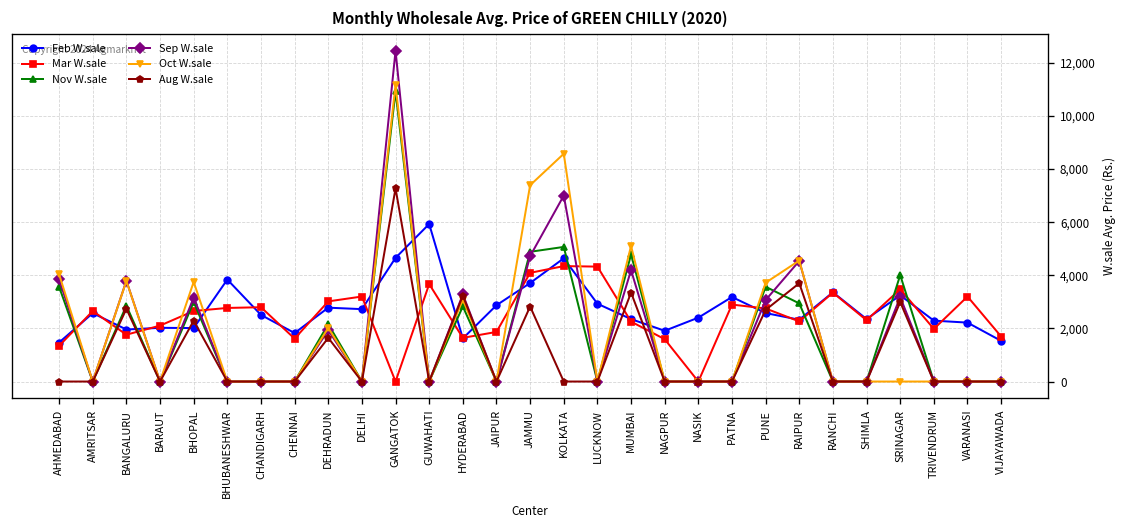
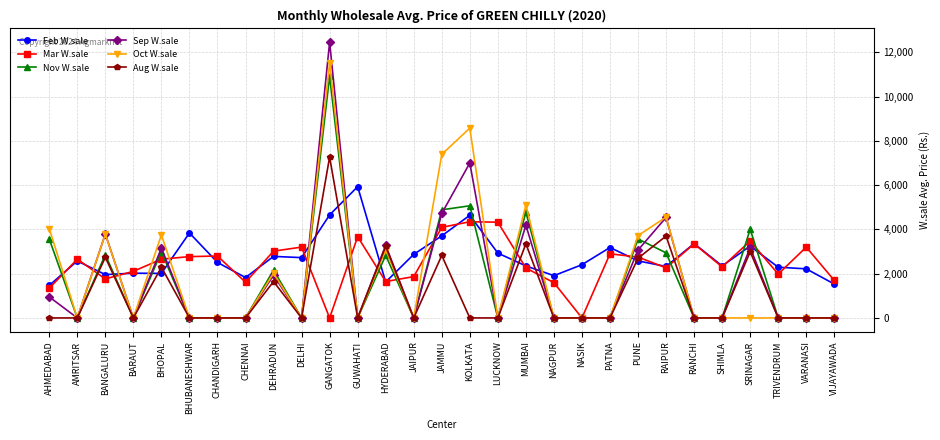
  {
    "Feb W.sale": {
      "AHMEDABAD": "1,500",
      "BANGALURU": "2,000",
      "BHOPAL": "2,000",
      "BHUBANESHWAR": "3,800",
      "CHANDIGARH": "2,500",
      "CHENNAI": "1,800",
      "DEHRADUN": "2,800",
      "DELHI": "2,700",
      "GANGATOK": "4,700",
      "GUWAHATI": "5,900",
      "JAIPUR": "2,900",
      "JAMMU": "3,700",
      "KOLKATA": "4,600",
      "LUCKNOW": "2,900",
      "NAGPUR": "1,900",
      "NASIK": "2,400",
      "PATNA": "3,200",
      "PUNE": "2,600",
      "TRIVENDRUM": "2,300",
      "VARANASI": "2,200",
      "VIJAYAWADA": "1,500"
    },
    "Mar W.sale": {
      "AHMEDABAD": "1,300",
      "BANGALURU": "1,800",
      "BHOPAL": "2,700",
      "BHUBANESHWAR": "2,800",
      "CHANDIGARH": "2,800",
      "CHENNAI": "1,600",
      "DEHRADUN": "3,000",
      "DELHI": "3,200",
      "GANGATOK": "0",
      "GUWAHATI": "3,700",
      "JAIPUR": "1,900",
      "JAMMU": "4,100",
      "KOLKATA": "4,300",
      "LUCKNOW": "4,300",
      "NAGPUR": "1,600",
      "PATNA": "2,900",
      "SRINAGAR": "3,500",
      "TRIVENDRUM": "2,000",
      "VARANASI": "3,200",
      "VIJAYAWADA": "1,700"
    },
    "Nov W.sale": {
      "AHMEDABAD": "3,600",
      "BANGALURU": "2,900",
      "BHOPAL": "3,000",
      "DEHRADUN": "2,200",
      "GANGATOK": "10,900",
      "HYDERABAD": "2,800",
      "JAMMU": "4,900",
      "KOLKATA": "5,100",
      "MUMBAI": "4,800",
      "PUNE": "3,600",
      "RAIPUR": "2,900",
      "SRINAGAR": "4,000"
    },
    "Sep W.sale": {
-     "AHMEDABAD": "3,800",
+     "AHMEDABAD": "1,000",
      "BHOPAL": "3,200",
      "GANGATOK": "12,500",
      "JAMMU": "4,700",
      "KOLKATA": "7,000",
      "MUMBAI": "4,200",
      "PUNE": "3,100"
    },
    "Oct W.sale": {
      "AHMEDABAD": "4,000",
      "BHOPAL": "3,800",
-     "GANGATOK": "11,200",
+     "GANGATOK": "11,500",
      "HYDERABAD": "3,100",
      "JAMMU": "7,400",
      "KOLKATA": "8,600",
      "MUMBAI": "5,100",
      "PUNE": "3,700",
      "SRINAGAR": "0"
    },
    "Aug W.sale": {
      "AHMEDABAD": "0",
      "BANGALURU": "2,700",
      "BHOPAL": "2,300",
      "DEHRADUN": "1,600",
      "GANGATOK": "7,300",
      "JAMMU": "2,800",
      "KOLKATA": "0",
      "MUMBAI": "3,300",
      "RAIPUR": "3,700",
      "SRINAGAR": "3,000"
    }
  }
